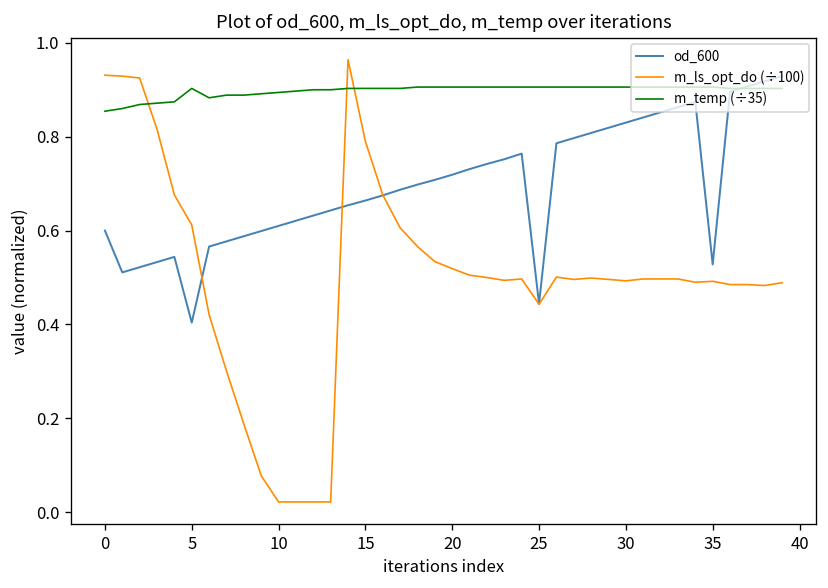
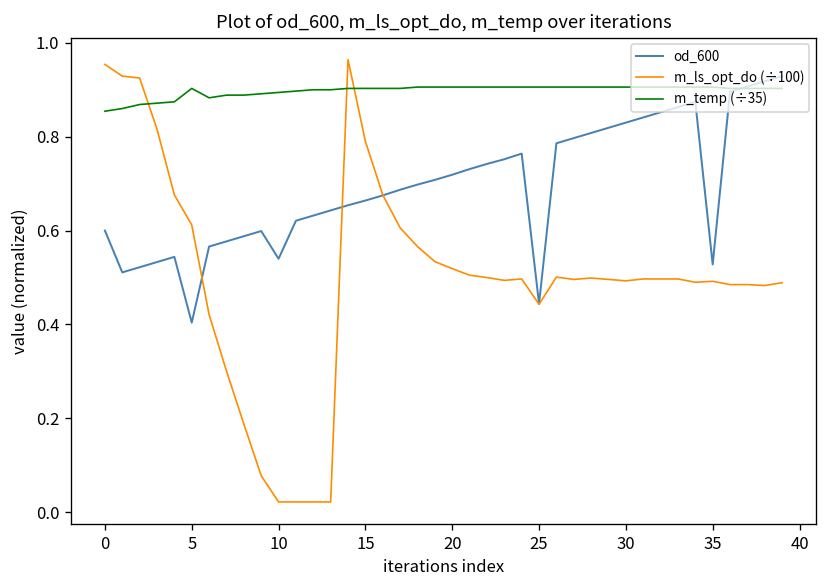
  {
    "od_600": {
      "0": 0.60,
      "5": 0.40,
-     "10": 0.61,
+     "10": 0.54,
      "15": 0.66,
      "20": 0.72,
      "30": 0.83,
      "35": 0.53
    },
    "m_ls_opt_do (÷100)": {
-     "0": 0.93,
+     "0": 0.95,
      "5": 0.61,
      "10": 0.02,
      "15": 0.79,
      "20": 0.52,
      "30": 0.49,
      "35": 0.49
    },
    "m_temp (÷35)": {
      "0": 0.85,
      "5": 0.90,
      "10": 0.89,
      "15": 0.90,
      "20": 0.91,
      "25": 0.91,
      "30": 0.91
    }
  }
